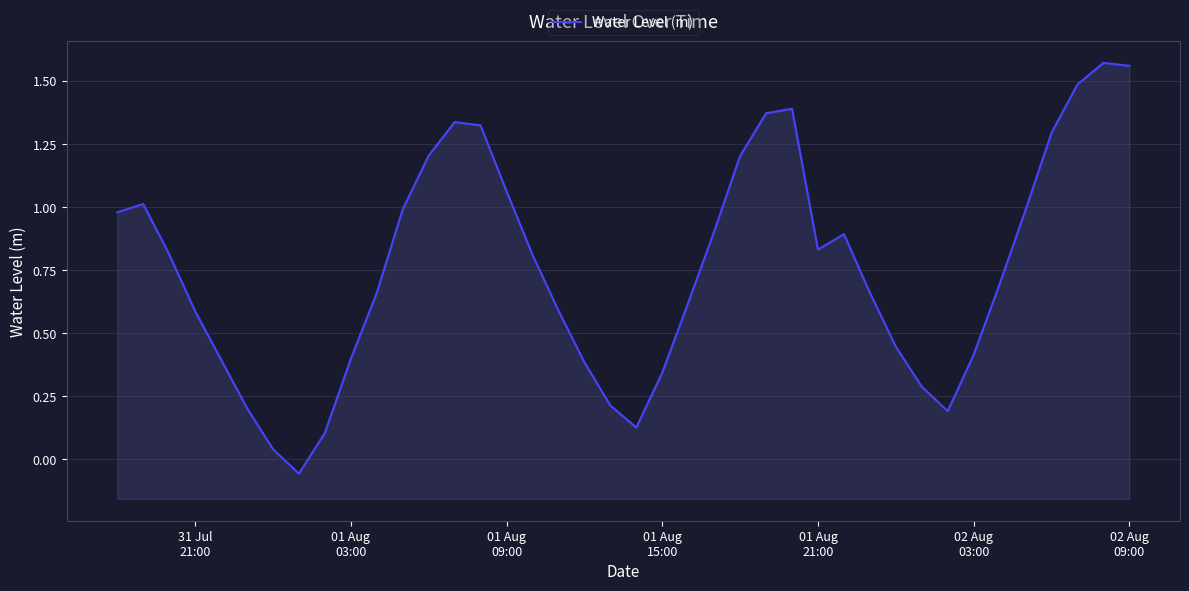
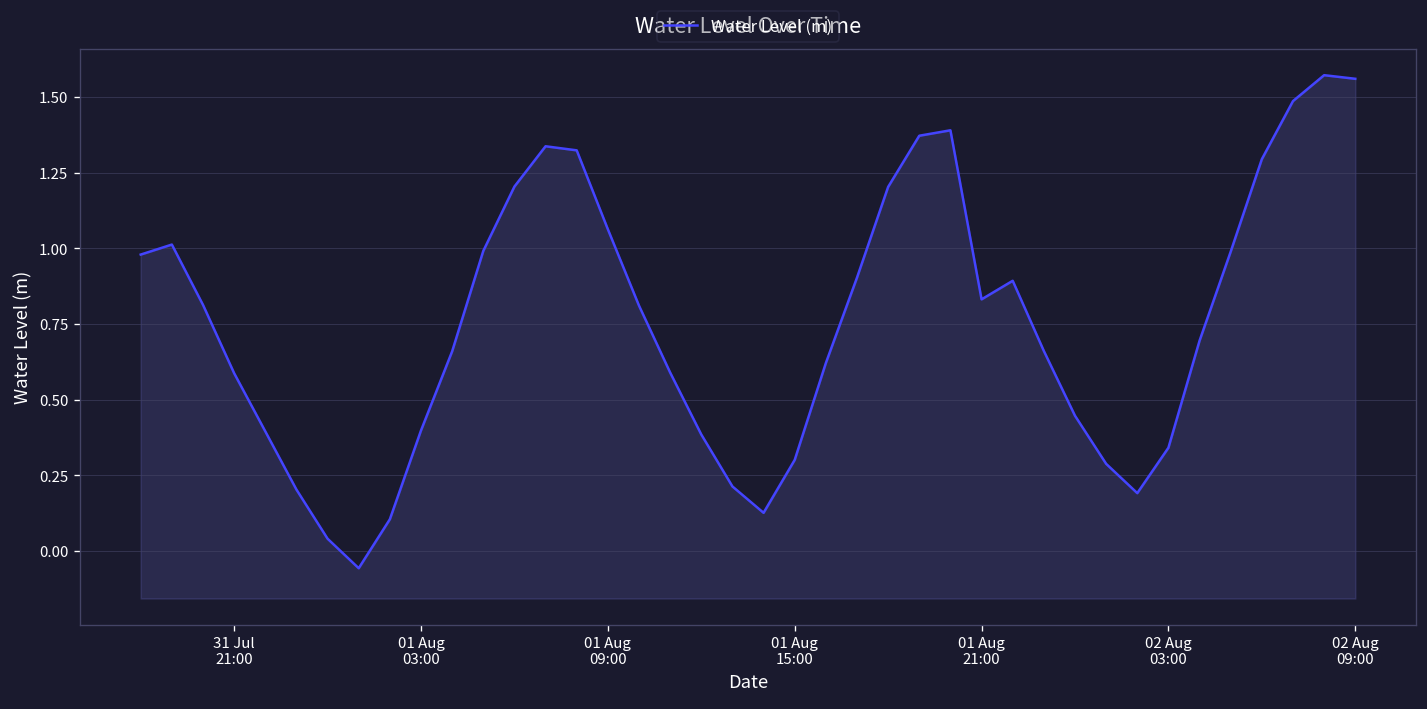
  {
    "31 Jul 21:00": 0.59,
    "01 Aug 03:00": 0.40,
    "01 Aug 09:00": 1.06,
-   "01 Aug 15:00": 0.34,
+   "01 Aug 15:00": 0.30,
    "01 Aug 21:00": 0.83,
-   "02 Aug 03:00": 0.41,
+   "02 Aug 03:00": 0.34,
    "02 Aug 09:00": 1.56
  }
